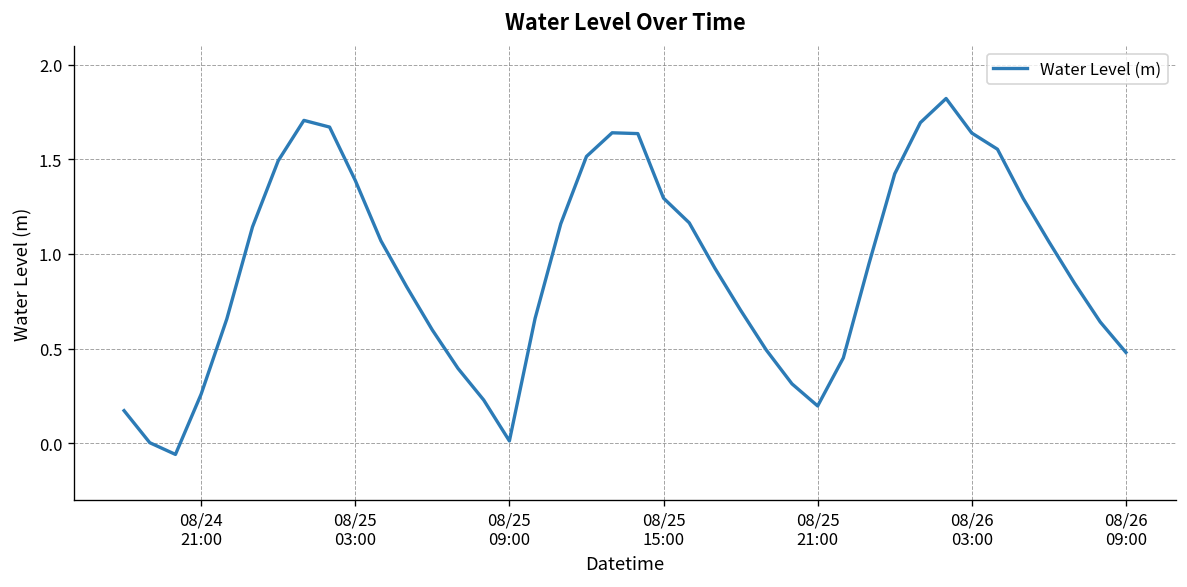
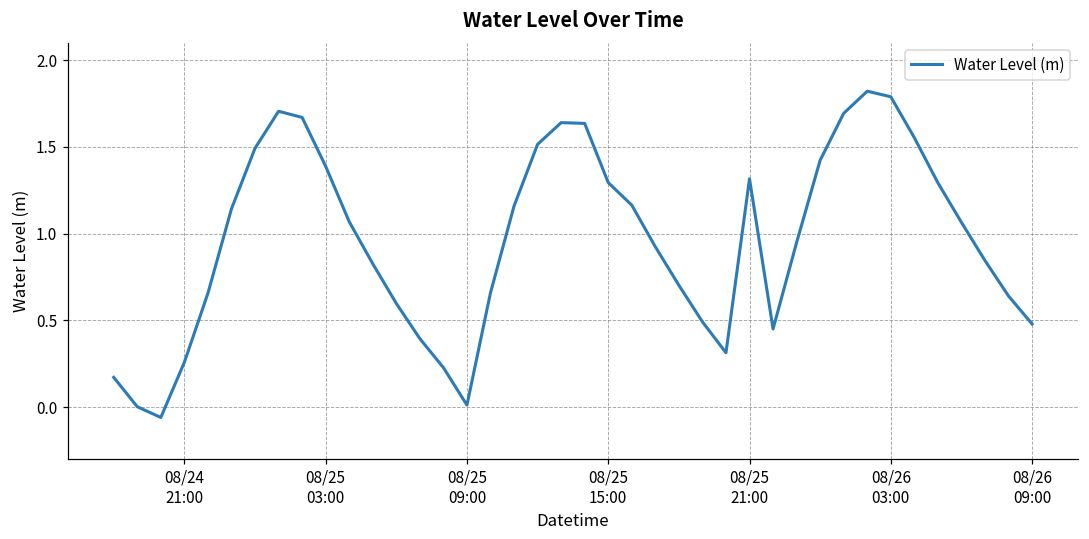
  {
    "08/24 21:00": 0.26,
    "08/25 03:00": 1.39,
    "08/25 09:00": 0.01,
    "08/25 15:00": 1.29,
-   "08/25 21:00": 0.20,
-   "08/26 03:00": 1.64,
+   "08/25 21:00": 1.32,
+   "08/26 03:00": 1.79,
    "08/26 09:00": 0.48
  }
